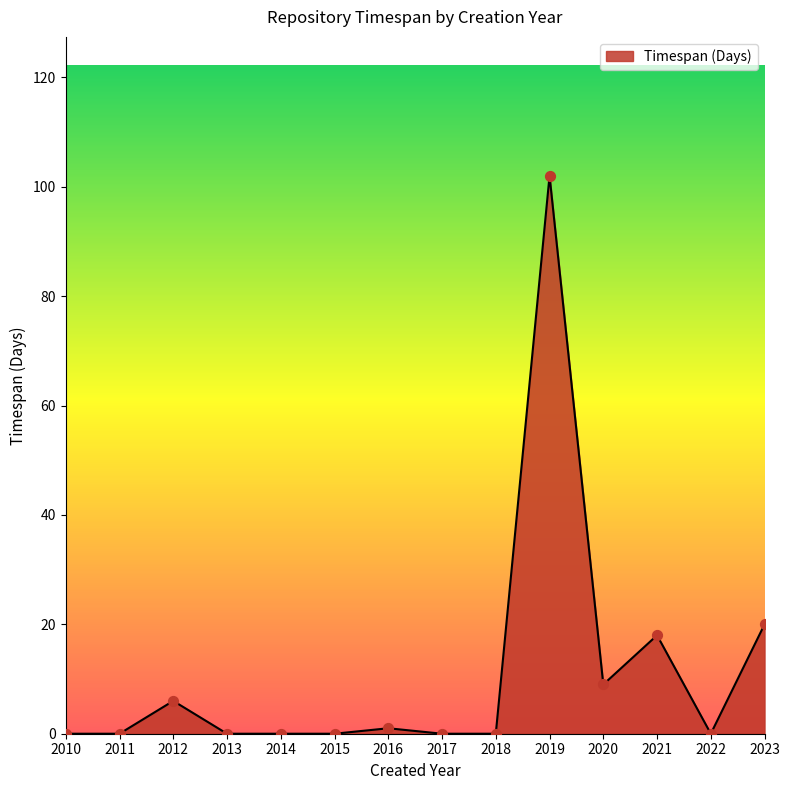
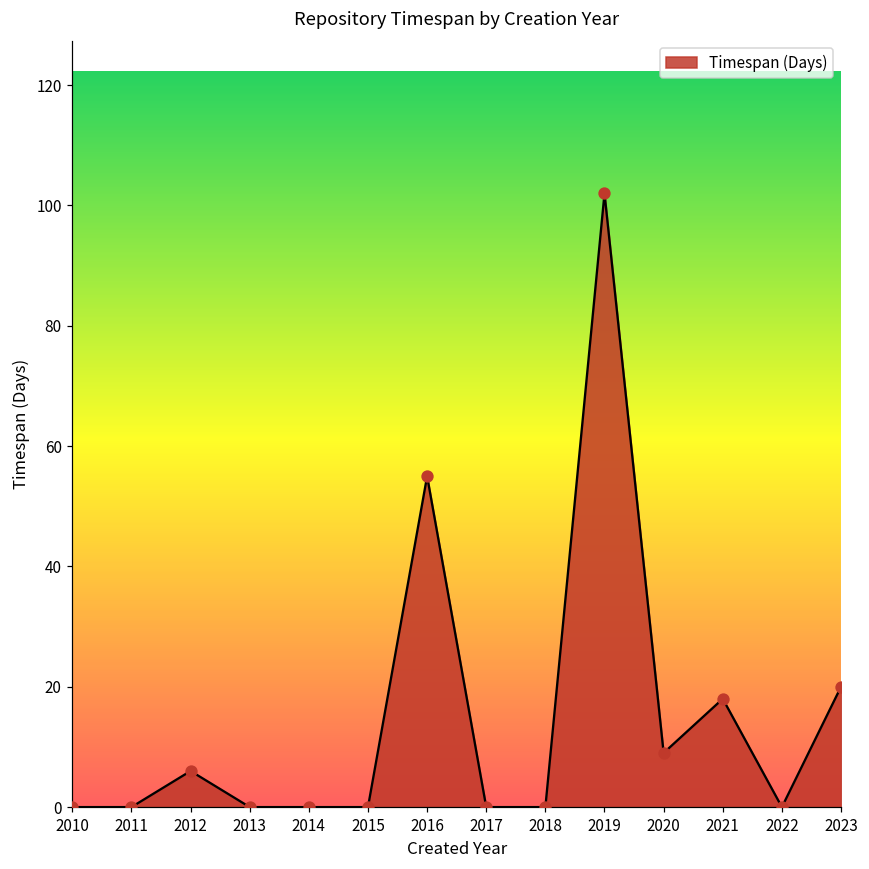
  {
    "2010": 0,
    "2011": 0,
    "2012": 6,
    "2013": 0,
    "2014": 0,
    "2015": 0,
-   "2016": 1,
+   "2016": 55,
    "2017": 0,
    "2018": 0,
    "2019": 102,
    "2020": 9,
    "2021": 18,
    "2022": 0,
    "2023": 20
  }
